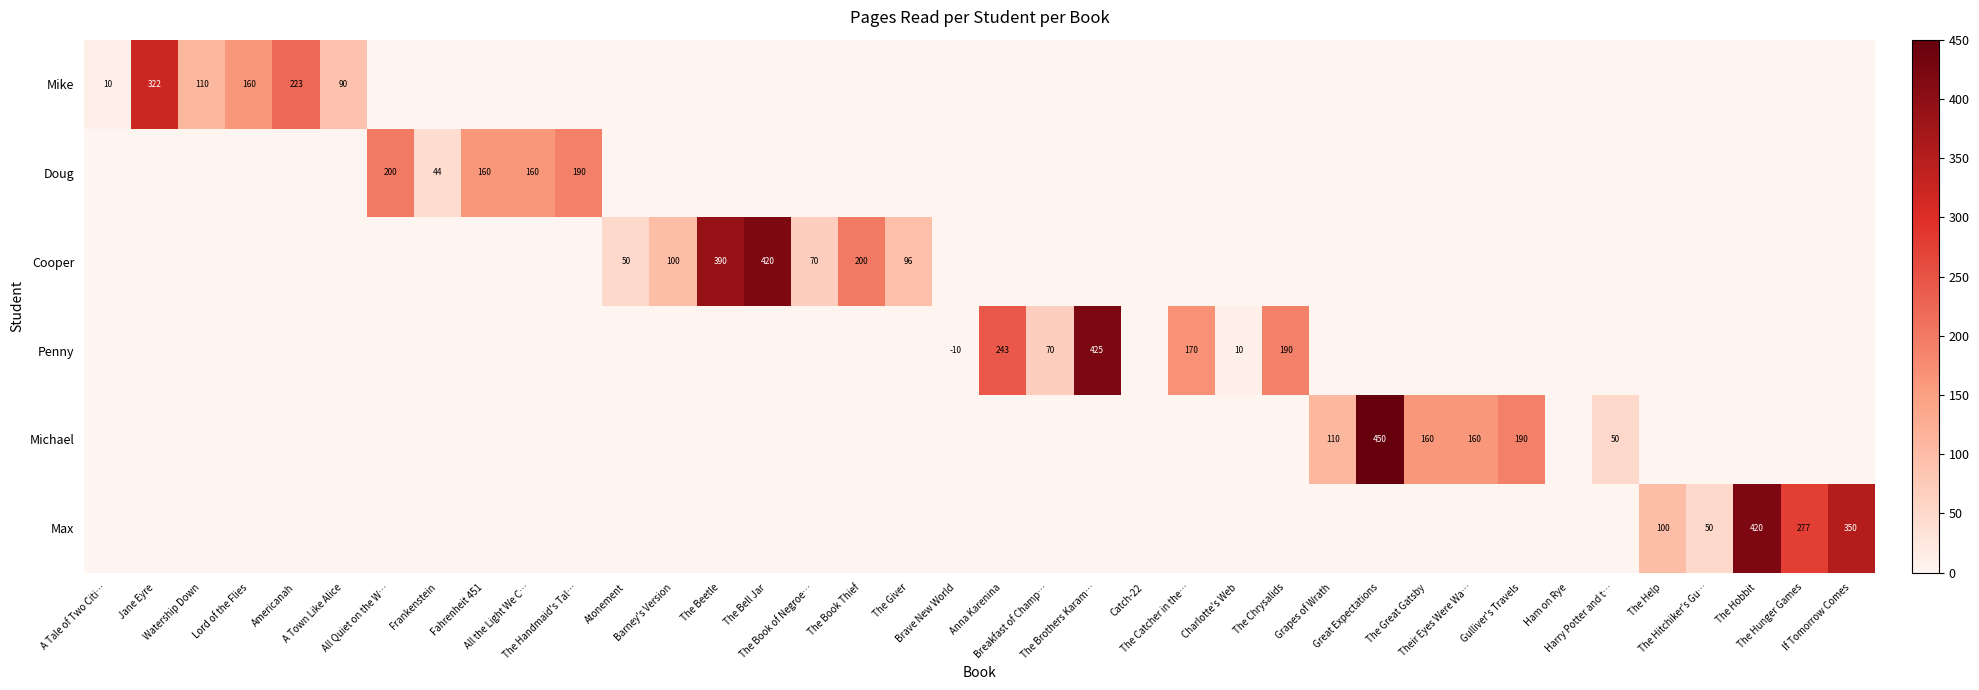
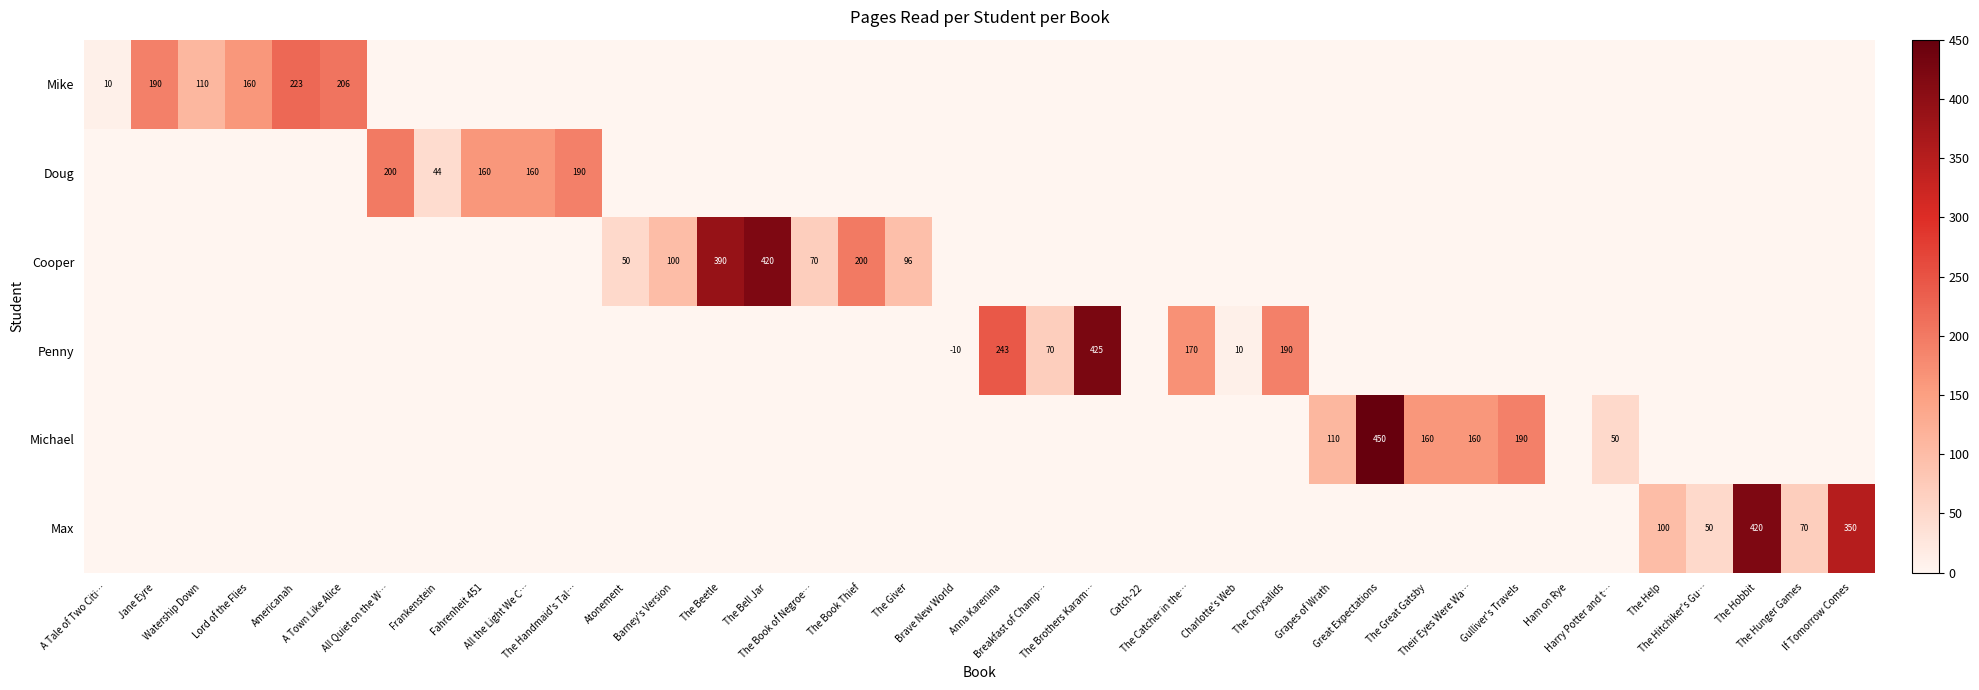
  {
    "Mike": {
      "A Tale of Two Citi…": 10,
-     "Jane Eyre": 322,
+     "Jane Eyre": 190,
      "Watership Down": 110,
      "Lord of the Flies": 160,
      "Americanah": 223,
-     "A Town Like Alice": 90
+     "A Town Like Alice": 206
    },
    "Doug": {
      "All Quiet on the W…": 200,
      "Frankenstein": 44,
      "Fahrenheit 451": 160,
      "All the Light We C…": 160,
      "The Handmaid's Tal…": 190
    },
    "Cooper": {
      "Atonement": 50,
      "Barney's Version": 100,
      "The Beetle": 390,
      "The Bell Jar": 420,
      "The Book of Negroe…": 70,
      "The Book Thief": 200,
      "The Giver": 96
    },
    "Penny": {
      "Brave New World": -10,
      "Anna Karenina": 243,
      "Breakfast of Champ…": 70,
      "The Brothers Karam…": 425,
      "The Catcher in the…": 170,
      "Charlotte's Web": 10,
      "The Chrysalids": 190
    },
    "Michael": {
      "Grapes of Wrath": 110,
      "Great Expectations": 450,
      "The Great Gatsby": 160,
      "Their Eyes Were Wa…": 160,
      "Gulliver's Travels": 190,
      "Harry Potter and t…": 50
    },
    "Max": {
      "The Help": 100,
      "The Hitchiker's Gu…": 50,
      "The Hobbit": 420,
-     "The Hunger Games": 277,
+     "The Hunger Games": 70,
      "If Tomorrow Comes": 350
    }
  }
